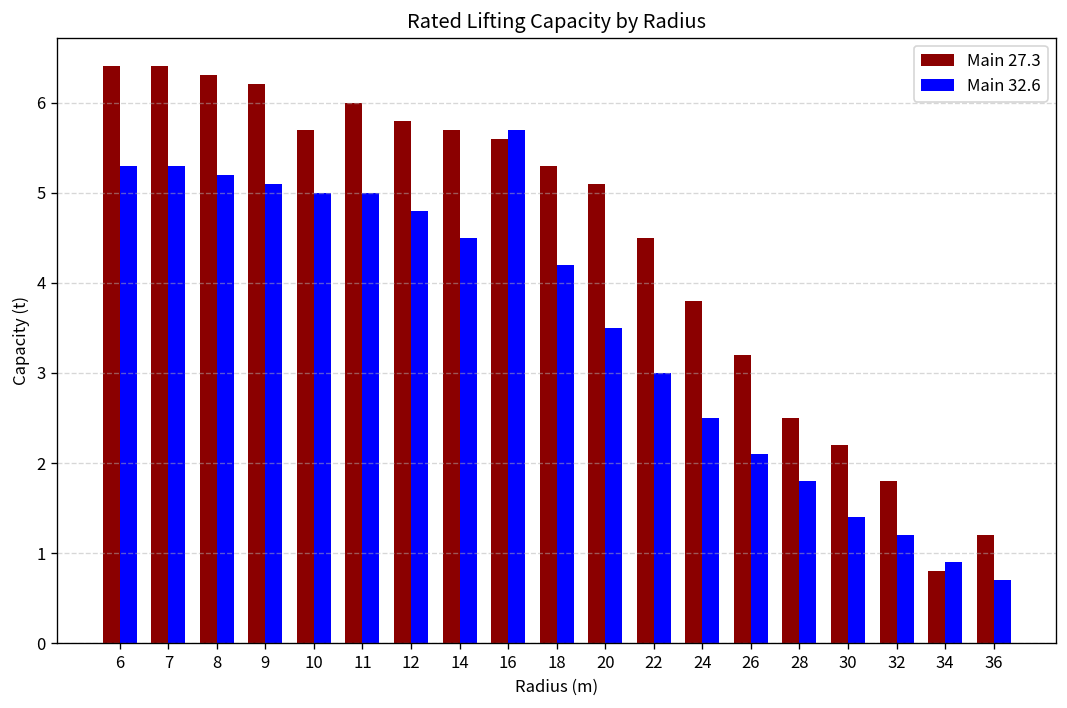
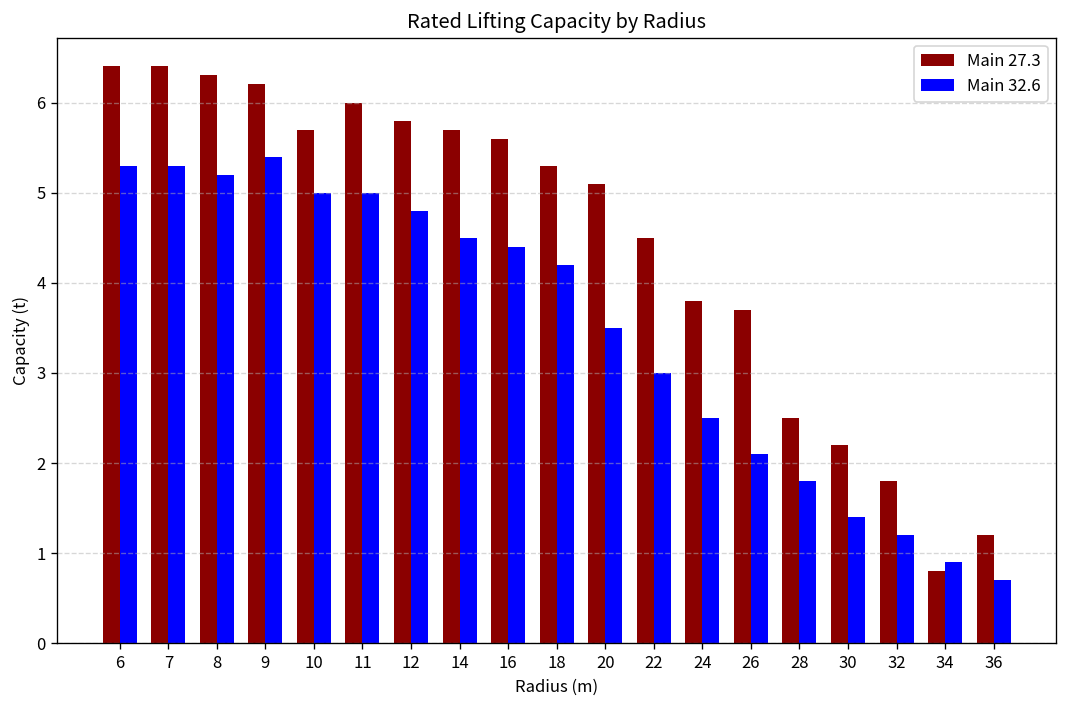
  {
    "Main 27.3": {
      "6": 6.4,
      "7": 6.4,
      "8": 6.3,
      "9": 6.2,
      "10": 5.7,
      "11": 6.0,
      "12": 5.8,
      "14": 5.7,
      "16": 5.6,
      "18": 5.3,
      "20": 5.1,
      "22": 4.5,
      "24": 3.8,
-     "26": 3.2,
+     "26": 3.7,
      "28": 2.5,
      "30": 2.2,
      "32": 1.8,
      "34": 0.8,
      "36": 1.2
    },
    "Main 32.6": {
      "6": 5.3,
      "7": 5.3,
      "8": 5.2,
-     "9": 5.1,
+     "9": 5.4,
      "10": 5.0,
      "11": 5.0,
      "12": 4.8,
      "14": 4.5,
-     "16": 5.7,
+     "16": 4.4,
      "18": 4.2,
      "20": 3.5,
      "22": 3.0,
      "24": 2.5,
      "26": 2.1,
      "28": 1.8,
      "30": 1.4,
      "32": 1.2,
      "34": 0.9,
      "36": 0.7
    }
  }
